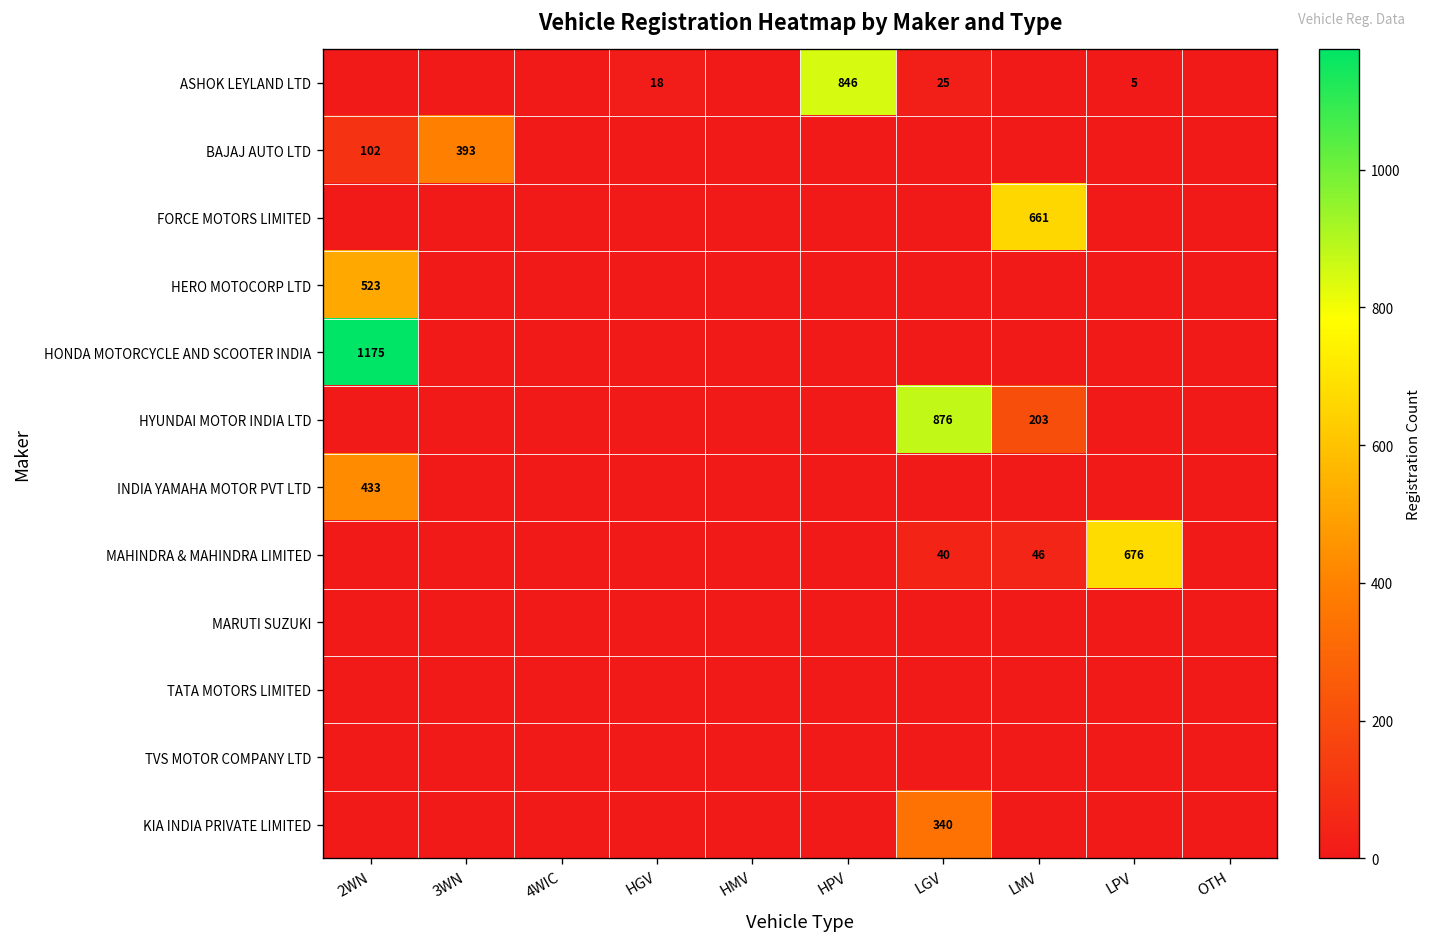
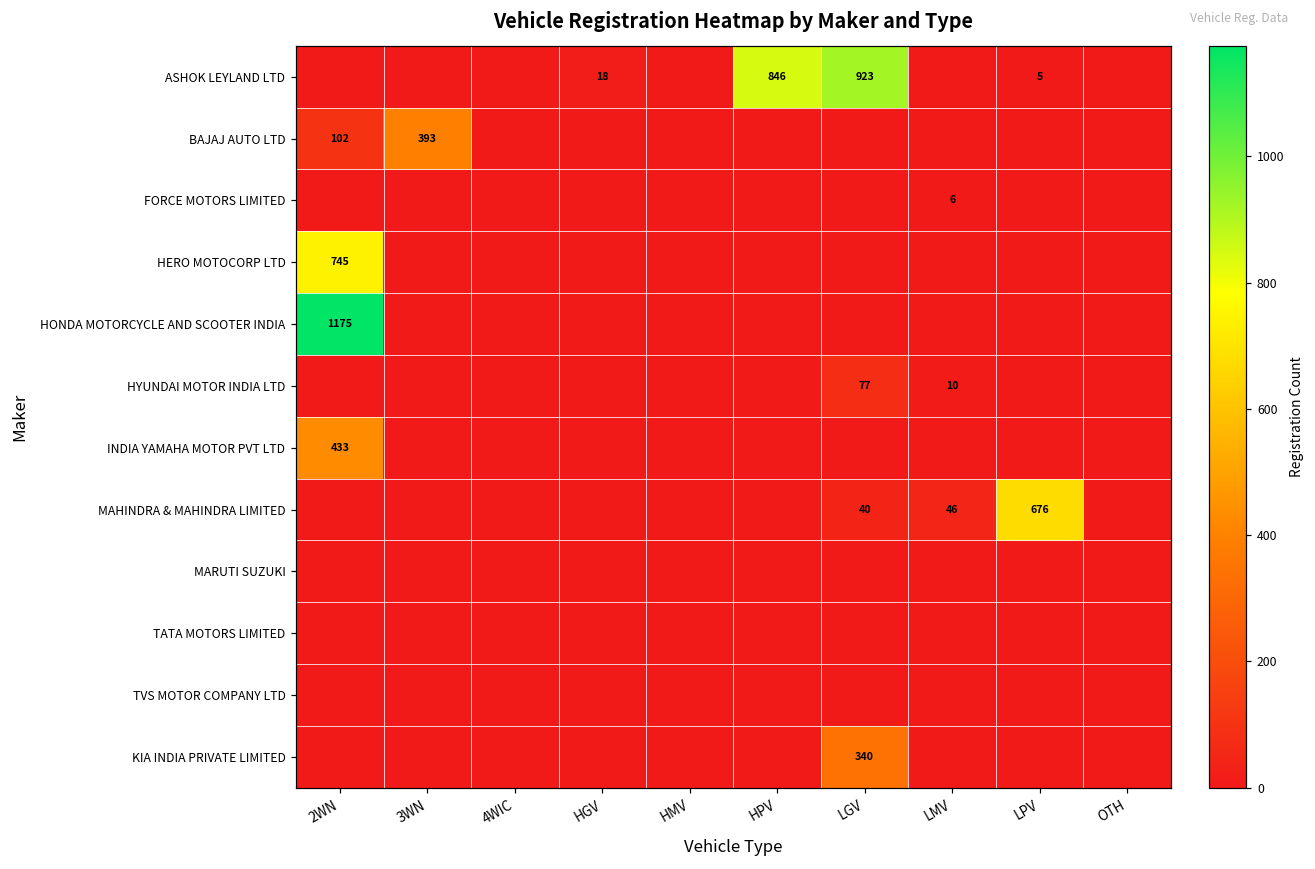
  {
    "ASHOK LEYLAND LTD": {
      "HGV": 18,
      "HPV": 846,
-     "LGV": 25,
+     "LGV": 923,
      "LPV": 5
    },
    "BAJAJ AUTO LTD": {
      "2WN": 102,
      "3WN": 393
    },
    "FORCE MOTORS LIMITED": {
-     "LMV": 661
+     "LMV": 6
    },
    "HERO MOTOCORP LTD": {
-     "2WN": 523
+     "2WN": 745
    },
    "HONDA MOTORCYCLE AND SCOOTER INDIA": {
      "2WN": 1175
    },
    "HYUNDAI MOTOR INDIA LTD": {
-     "LGV": 876,
-     "LMV": 203
+     "LGV": 77,
+     "LMV": 10
    },
    "INDIA YAMAHA MOTOR PVT LTD": {
      "2WN": 433
    },
    "MAHINDRA & MAHINDRA LIMITED": {
      "LGV": 40,
      "LMV": 46,
      "LPV": 676
    },
    "KIA INDIA PRIVATE LIMITED": {
      "LGV": 340
    }
  }
